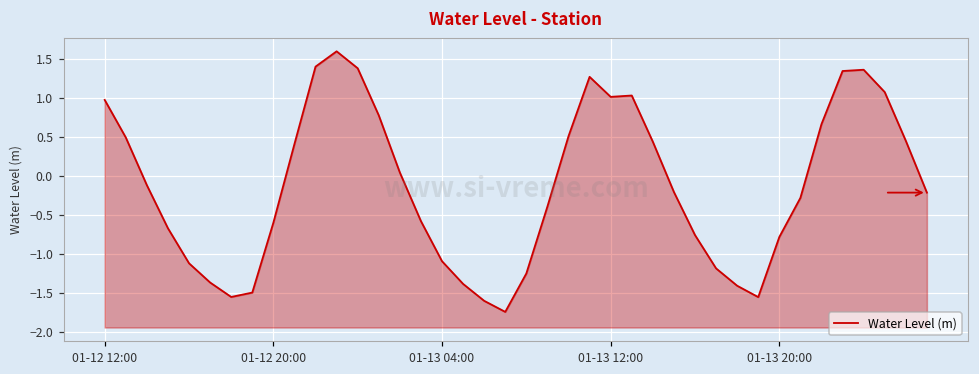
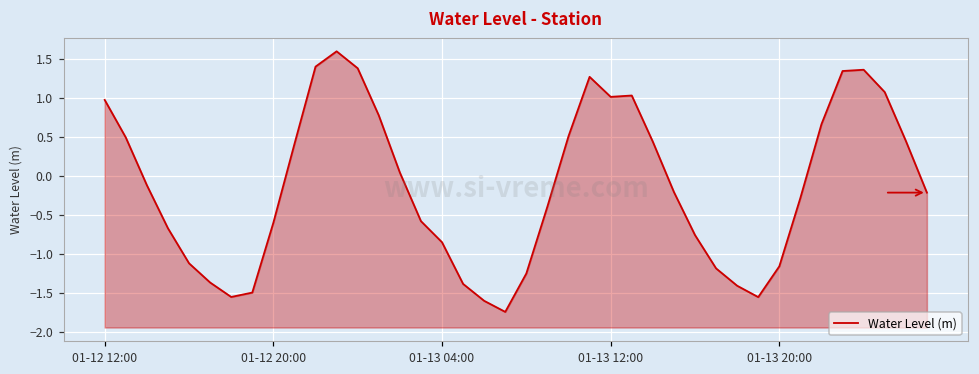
  {
    "01-12 12:00": 1.0,
    "01-12 20:00": -0.6,
-   "01-13 04:00": -1.1,
+   "01-13 04:00": -0.9,
    "01-13 12:00": 1.0,
-   "01-13 20:00": -0.8
+   "01-13 20:00": -1.2
  }
